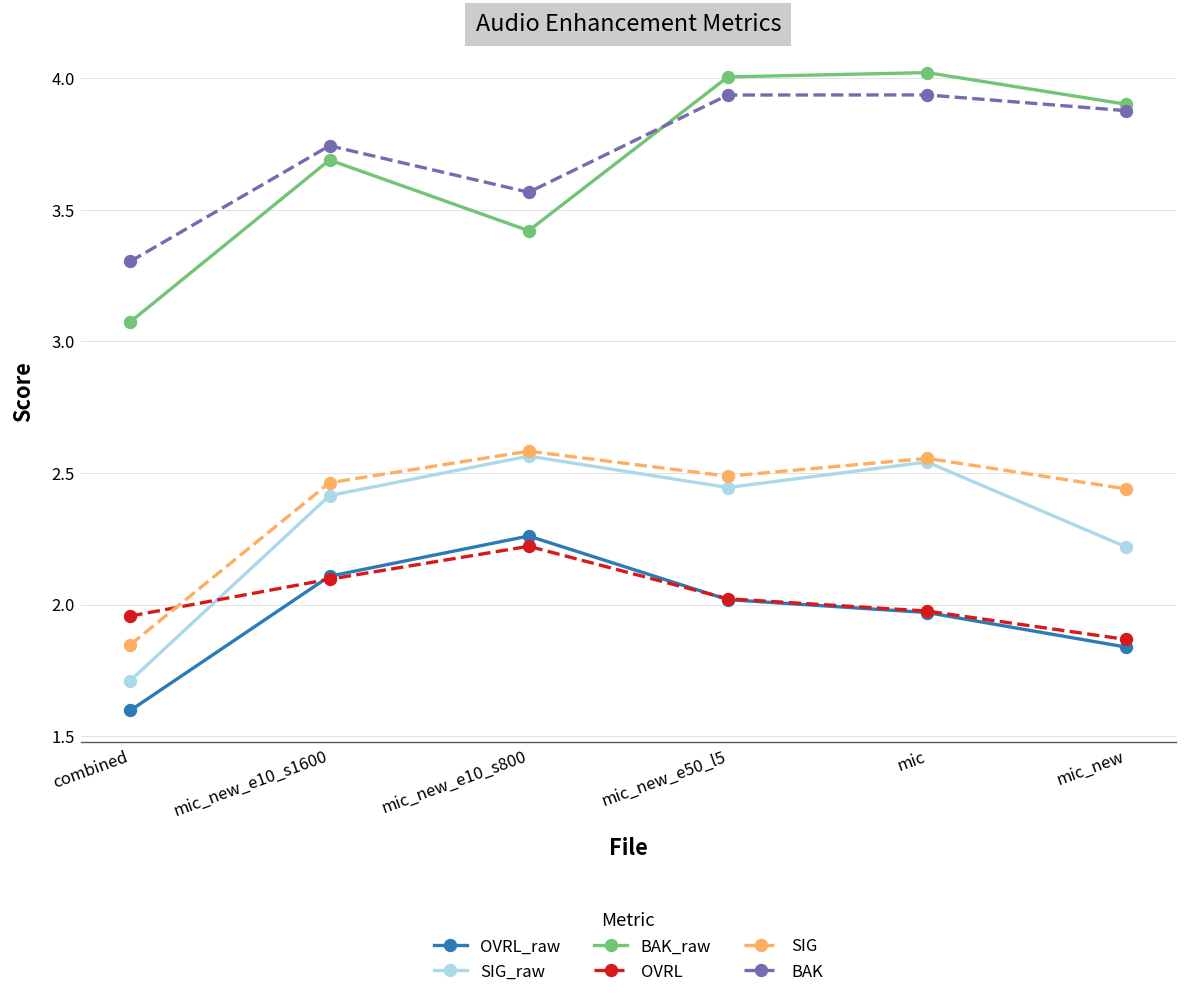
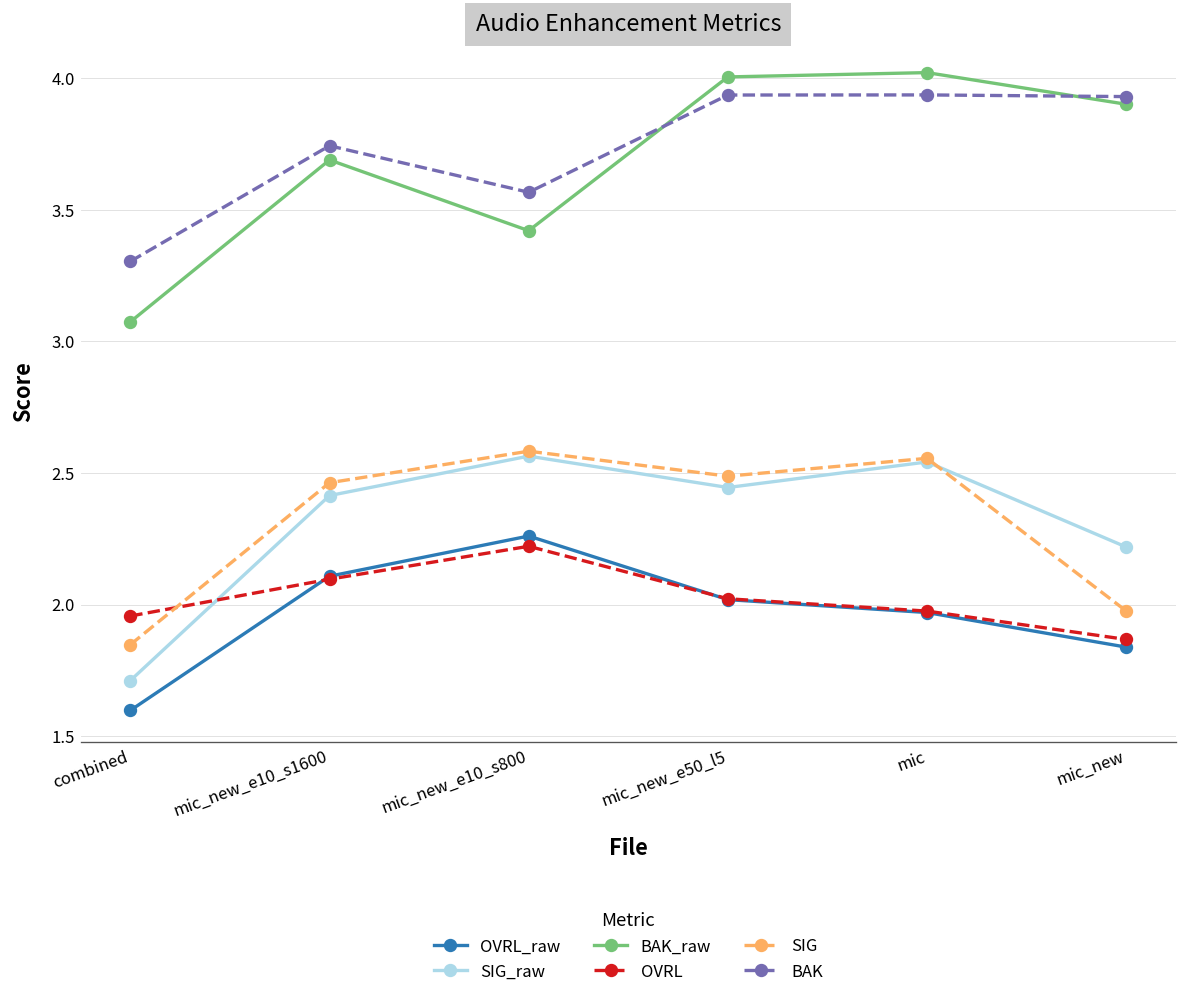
  {
    "OVRL_raw": {
      "combined": 1.60,
      "mic_new_e10_s800": 2.26,
      "mic_new": 1.84
    },
    "SIG_raw": {
      "combined": 1.71,
      "mic_new_e10_s1600": 2.41,
      "mic_new_e10_s800": 2.56,
      "mic_new_e50_l5": 2.44,
      "mic": 2.54,
      "mic_new": 2.22
    },
    "BAK_raw": {
      "combined": 3.07,
      "mic_new_e10_s1600": 3.69,
      "mic_new_e10_s800": 3.42,
      "mic_new_e50_l5": 4.01,
      "mic": 4.02,
      "mic_new": 3.90
    },
    "OVRL": {
      "combined": 1.96,
      "mic_new_e10_s800": 2.22,
      "mic_new": 1.87
    },
    "SIG": {
      "combined": 1.85,
      "mic_new_e10_s1600": 2.46,
      "mic_new_e10_s800": 2.58,
      "mic_new_e50_l5": 2.49,
      "mic": 2.56,
-     "mic_new": 2.44
+     "mic_new": 1.98
    },
    "BAK": {
      "combined": 3.30,
      "mic_new_e10_s1600": 3.74,
      "mic_new_e10_s800": 3.57,
      "mic_new_e50_l5": 3.94,
      "mic": 3.94,
-     "mic_new": 3.88
+     "mic_new": 3.93
    }
  }
